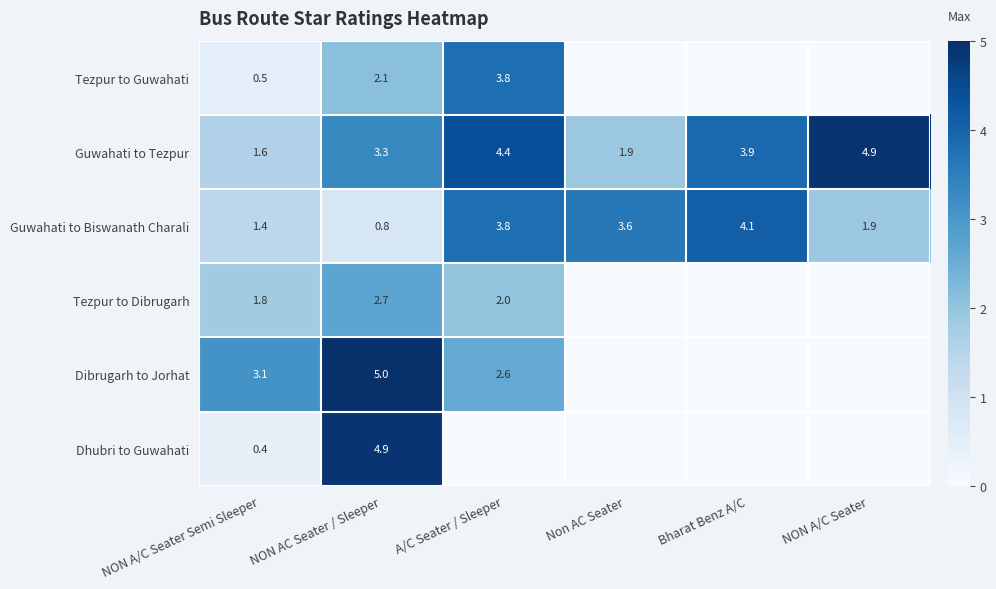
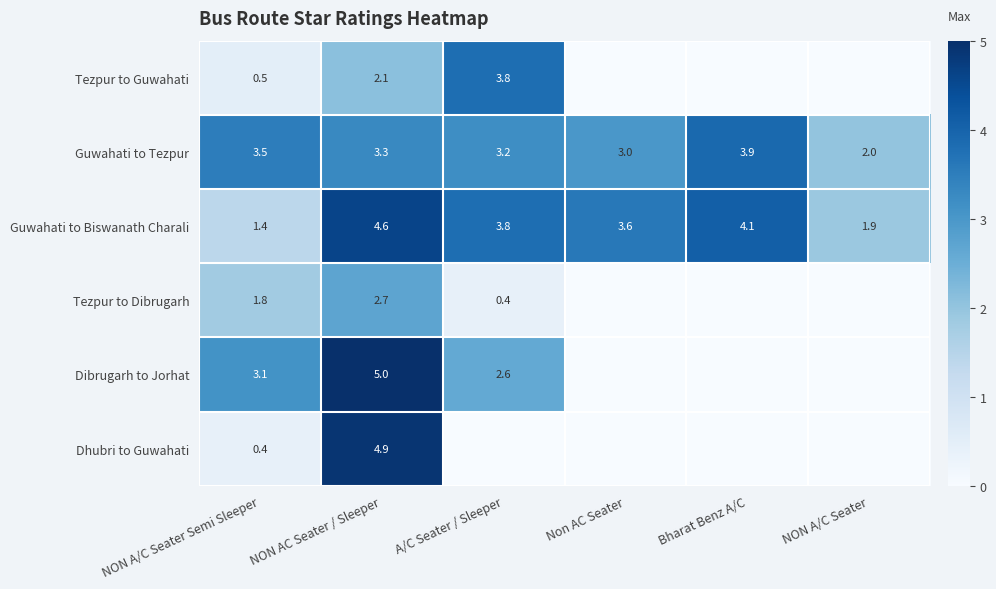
  {
    "Tezpur to Guwahati": {
      "NON A/C Seater Semi Sleeper": 0.5,
      "NON AC Seater / Sleeper": 2.1,
      "A/C Seater / Sleeper": 3.8
    },
    "Guwahati to Tezpur": {
-     "NON A/C Seater Semi Sleeper": 1.6,
+     "NON A/C Seater Semi Sleeper": 3.5,
      "NON AC Seater / Sleeper": 3.3,
-     "A/C Seater / Sleeper": 4.4,
-     "Non AC Seater": 1.9,
+     "A/C Seater / Sleeper": 3.2,
+     "Non AC Seater": 3.0,
      "Bharat Benz A/C": 3.9,
-     "NON A/C Seater": 4.9
+     "NON A/C Seater": 2.0
    },
    "Guwahati to Biswanath Charali": {
      "NON A/C Seater Semi Sleeper": 1.4,
-     "NON AC Seater / Sleeper": 0.8,
+     "NON AC Seater / Sleeper": 4.6,
      "A/C Seater / Sleeper": 3.8,
      "Non AC Seater": 3.6,
      "Bharat Benz A/C": 4.1,
      "NON A/C Seater": 1.9
    },
    "Tezpur to Dibrugarh": {
      "NON A/C Seater Semi Sleeper": 1.8,
      "NON AC Seater / Sleeper": 2.7,
-     "A/C Seater / Sleeper": 2.0
+     "A/C Seater / Sleeper": 0.4
    },
    "Dibrugarh to Jorhat": {
      "NON A/C Seater Semi Sleeper": 3.1,
      "NON AC Seater / Sleeper": 5.0,
      "A/C Seater / Sleeper": 2.6
    },
    "Dhubri to Guwahati": {
      "NON A/C Seater Semi Sleeper": 0.4,
      "NON AC Seater / Sleeper": 4.9
    }
  }
